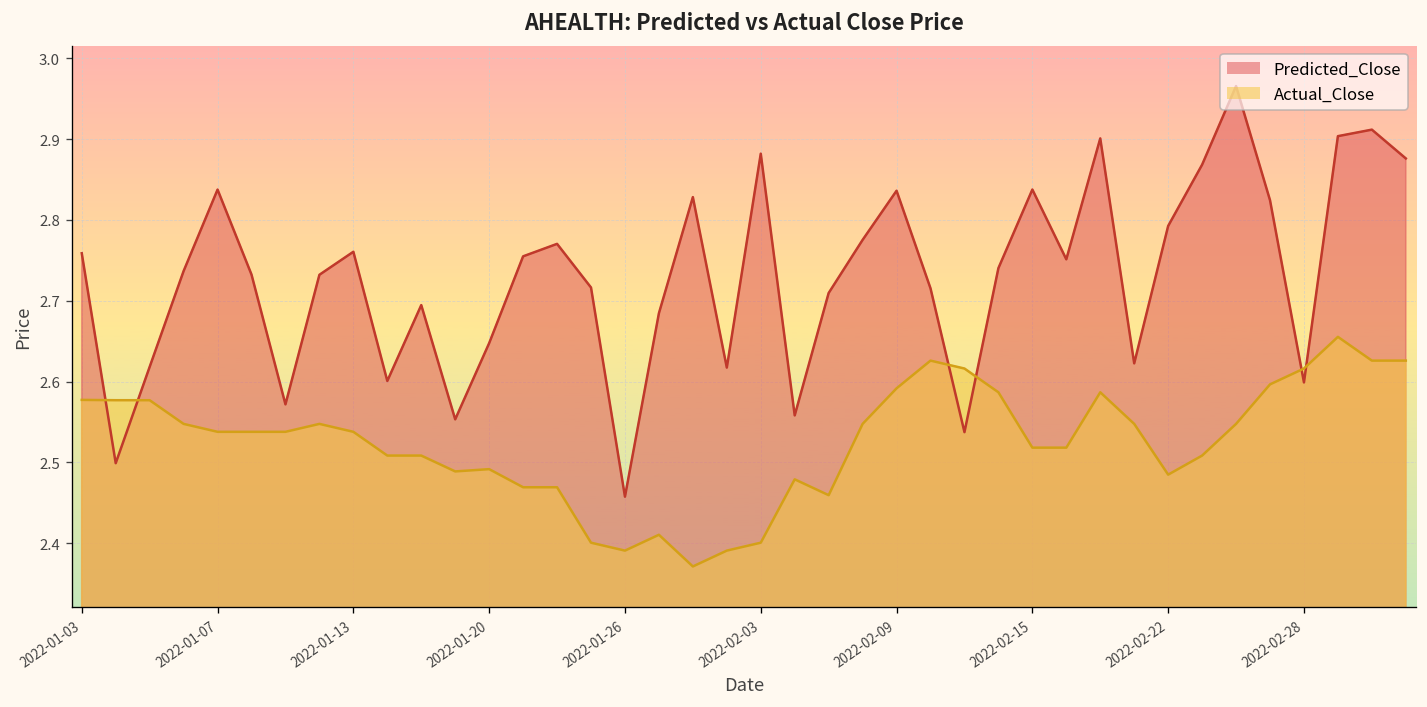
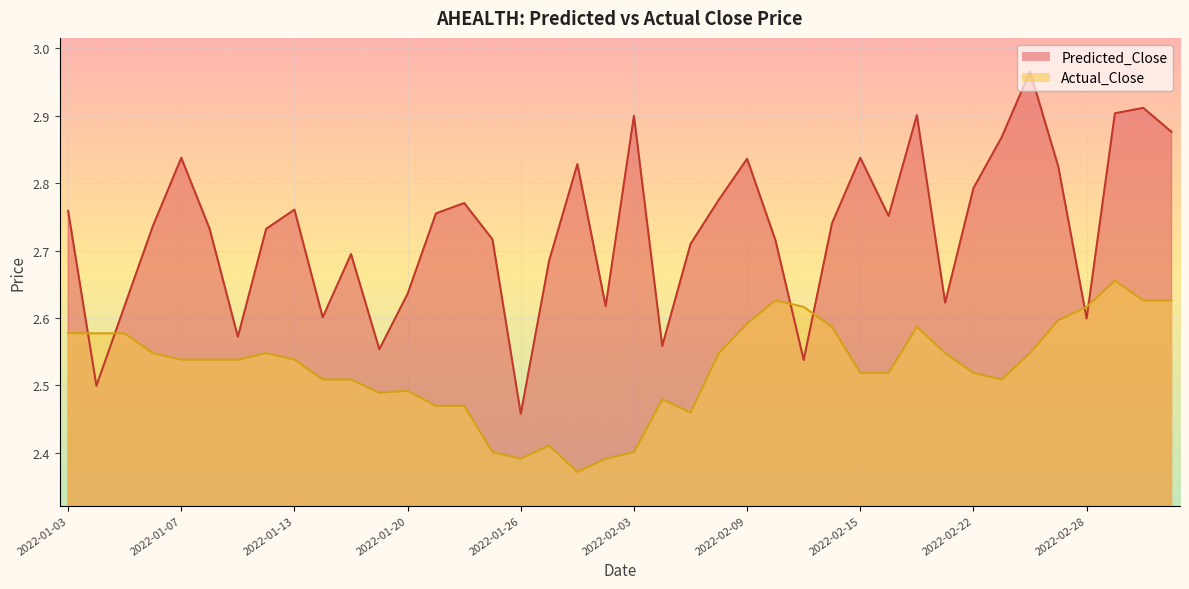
  {
    "Predicted_Close": {
      "2022-01-03": 2.76,
      "2022-01-07": 2.84,
      "2022-01-13": 2.76,
-     "2022-01-20": 2.65,
+     "2022-01-20": 2.64,
      "2022-01-26": 2.46,
-     "2022-02-03": 2.88,
+     "2022-02-03": 2.90,
      "2022-02-09": 2.84,
      "2022-02-15": 2.84,
      "2022-02-22": 2.79,
      "2022-02-28": 2.60
    },
    "Actual_Close": {
      "2022-01-03": 2.58,
      "2022-01-07": 2.54,
      "2022-01-13": 2.54,
      "2022-01-20": 2.49,
      "2022-01-26": 2.39,
      "2022-02-03": 2.40,
      "2022-02-09": 2.59,
      "2022-02-15": 2.52,
-     "2022-02-22": 2.48,
+     "2022-02-22": 2.52,
      "2022-02-28": 2.62
    }
  }
